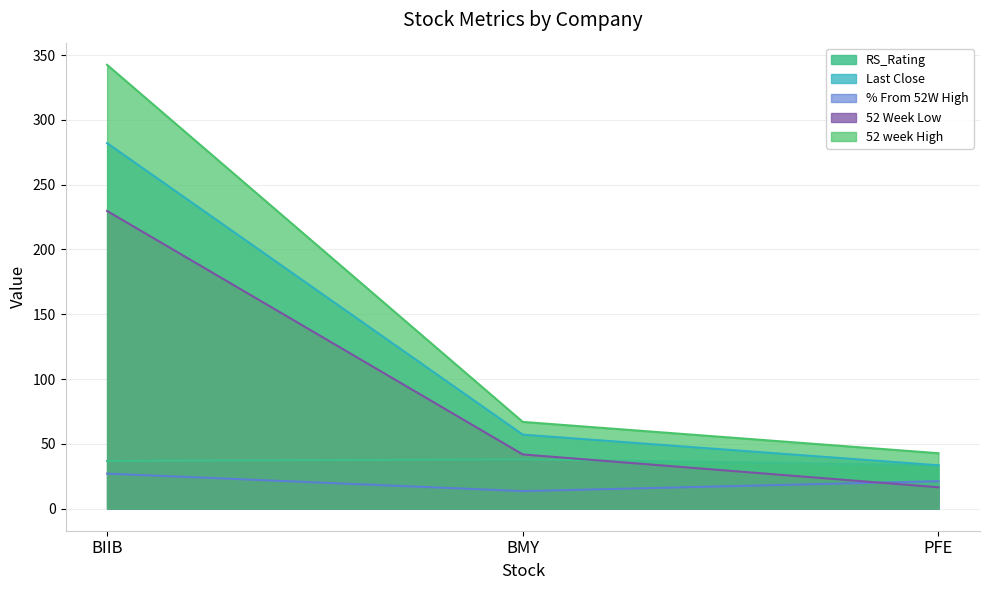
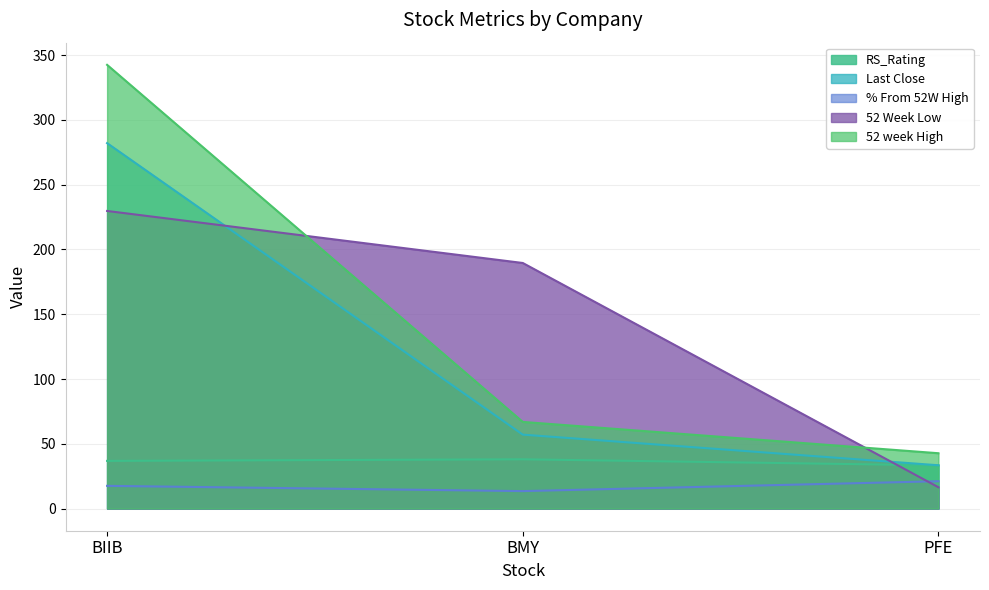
  {
    "% From 52W High": {
-     "BIIB": 27,
+     "BIIB": 18,
      "BMY": 13,
      "PFE": 21
    },
    "52 Week Low": {
      "BIIB": 230,
-     "BMY": 42,
+     "BMY": 190,
      "PFE": 16
    }
  }
